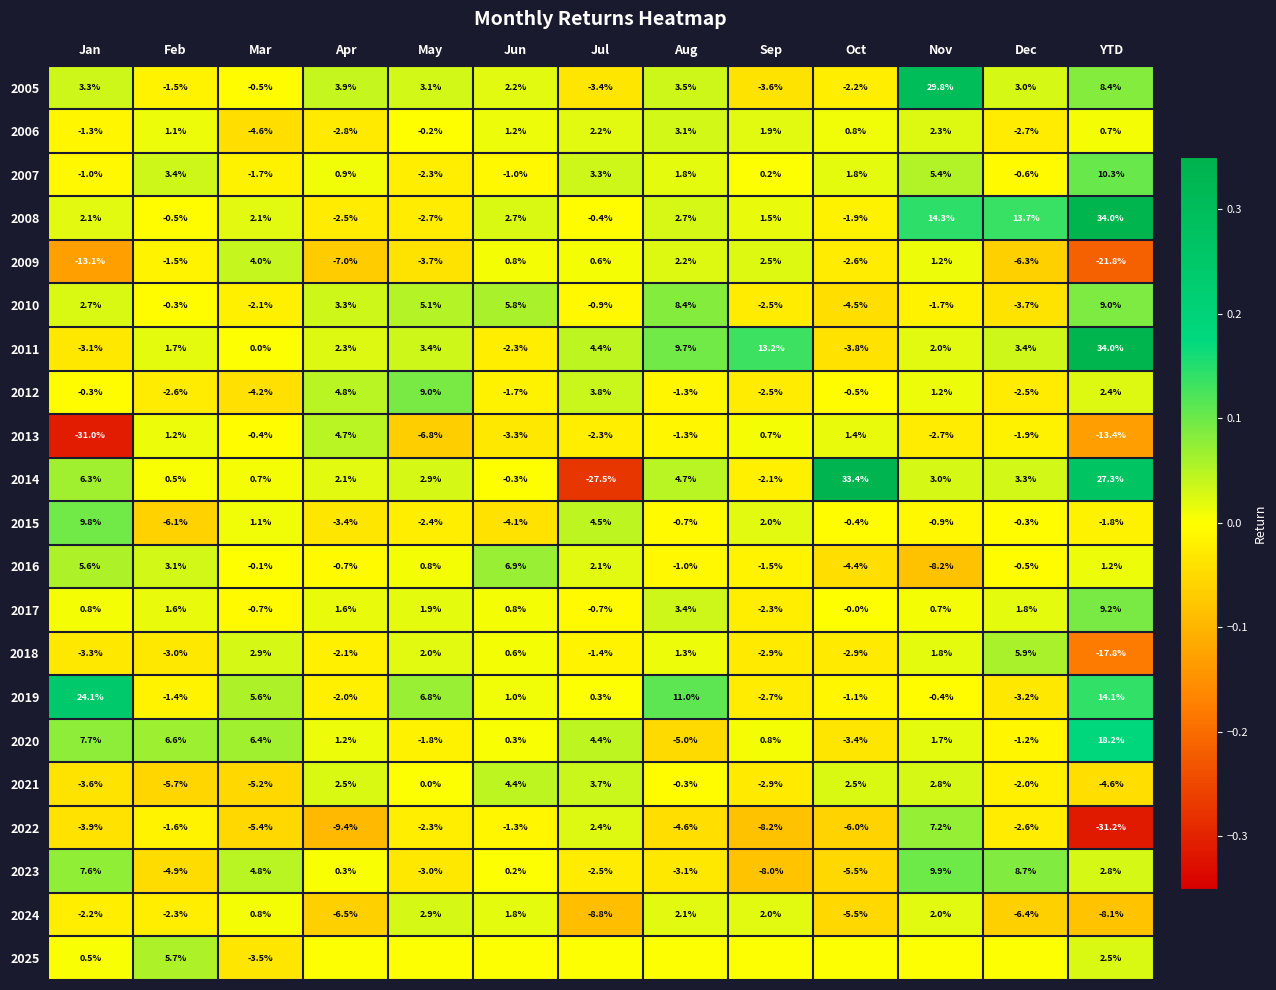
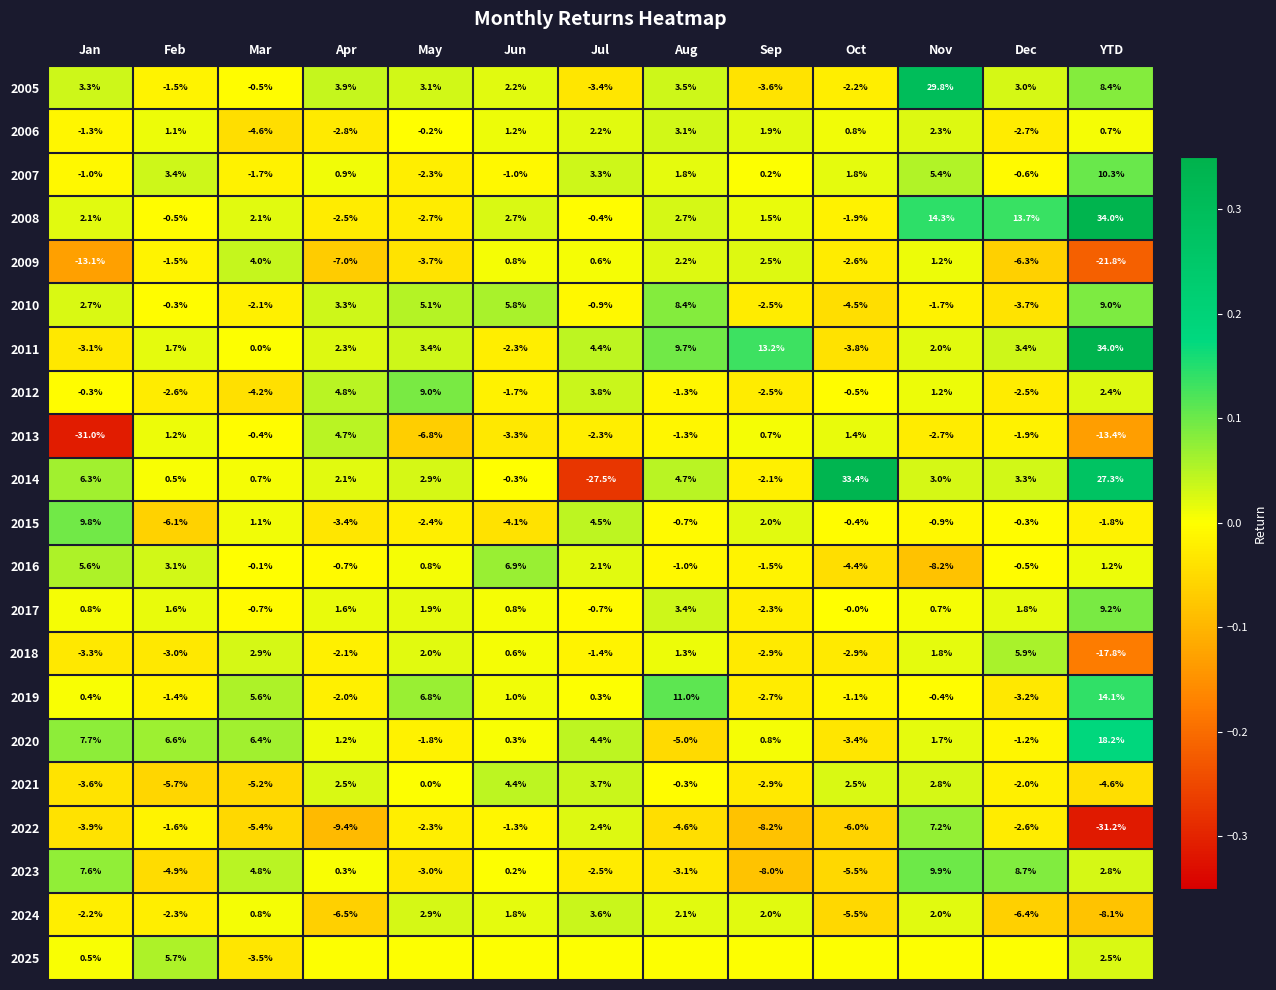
  {
    "2019": {
-     "Jan": "24.1%",
+     "Jan": "0.4%",
      "Feb": "-1.4%",
      "Mar": "5.6%",
      "Apr": "-2.0%",
      "May": "6.8%",
      "Jun": "1.0%",
      "Jul": "0.3%",
      "Aug": "11.0%",
      "Sep": "-2.7%",
      "Oct": "-1.1%",
      "Nov": "-0.4%",
      "Dec": "-3.2%",
      "YTD": "14.1%"
    },
    "2024": {
      "Jan": "-2.2%",
      "Feb": "-2.3%",
      "Mar": "0.8%",
      "Apr": "-6.5%",
      "May": "2.9%",
      "Jun": "1.8%",
-     "Jul": "-8.8%",
+     "Jul": "3.6%",
      "Aug": "2.1%",
      "Sep": "2.0%",
      "Oct": "-5.5%",
      "Nov": "2.0%",
      "Dec": "-6.4%",
      "YTD": "-8.1%"
    }
  }
